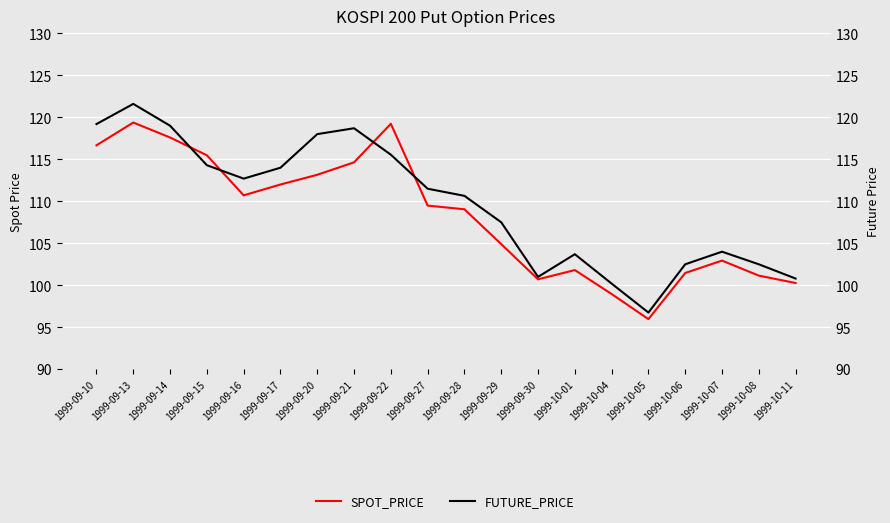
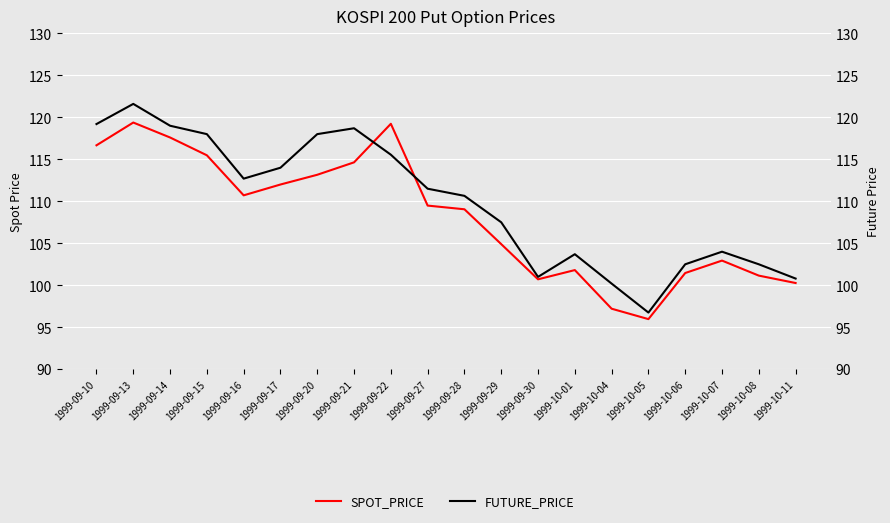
  {
    "SPOT_PRICE": {
      "1999-09-10": 117,
      "1999-09-13": 119,
      "1999-09-14": 118,
      "1999-09-15": 115,
      "1999-09-16": 111,
      "1999-09-17": 112,
      "1999-09-20": 113,
      "1999-09-21": 115,
      "1999-09-22": 119,
      "1999-09-27": 109,
      "1999-09-28": 109,
      "1999-09-29": 105,
      "1999-09-30": 101,
      "1999-10-01": 102,
-     "1999-10-04": 99,
+     "1999-10-04": 97,
      "1999-10-05": 96,
      "1999-10-06": 101,
      "1999-10-07": 103,
      "1999-10-08": 101,
      "1999-10-11": 100
    },
    "FUTURE_PRICE": {
      "1999-09-10": 119,
      "1999-09-13": 122,
      "1999-09-14": 119,
-     "1999-09-15": 114,
+     "1999-09-15": 118,
      "1999-09-16": 113,
      "1999-09-17": 114,
      "1999-09-20": 118,
      "1999-09-21": 119,
      "1999-09-22": 116,
      "1999-09-27": 112,
      "1999-09-28": 111,
      "1999-09-29": 108,
      "1999-09-30": 101,
      "1999-10-01": 104,
      "1999-10-04": 100,
      "1999-10-05": 97,
      "1999-10-06": 103,
      "1999-10-07": 104,
      "1999-10-08": 103,
      "1999-10-11": 101
    }
  }
